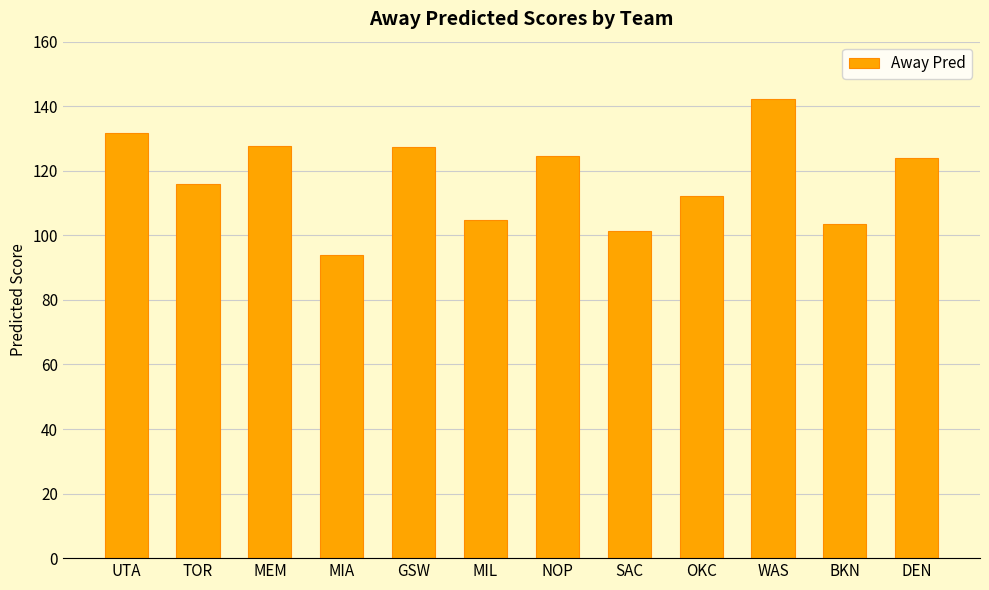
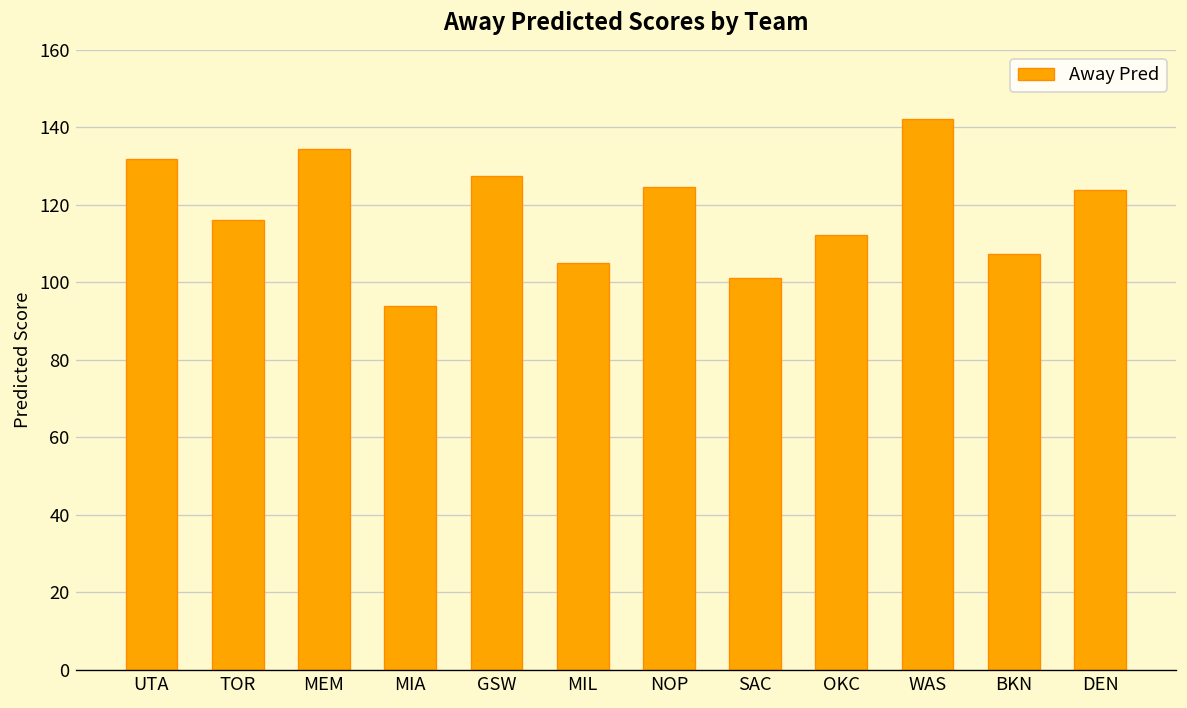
  {
    "UTA": 132,
    "TOR": 116,
-   "MEM": 128,
+   "MEM": 134,
    "MIA": 94,
    "GSW": 128,
    "MIL": 105,
    "NOP": 125,
    "SAC": 101,
    "OKC": 112,
    "WAS": 142,
-   "BKN": 104,
+   "BKN": 107,
    "DEN": 124
  }
